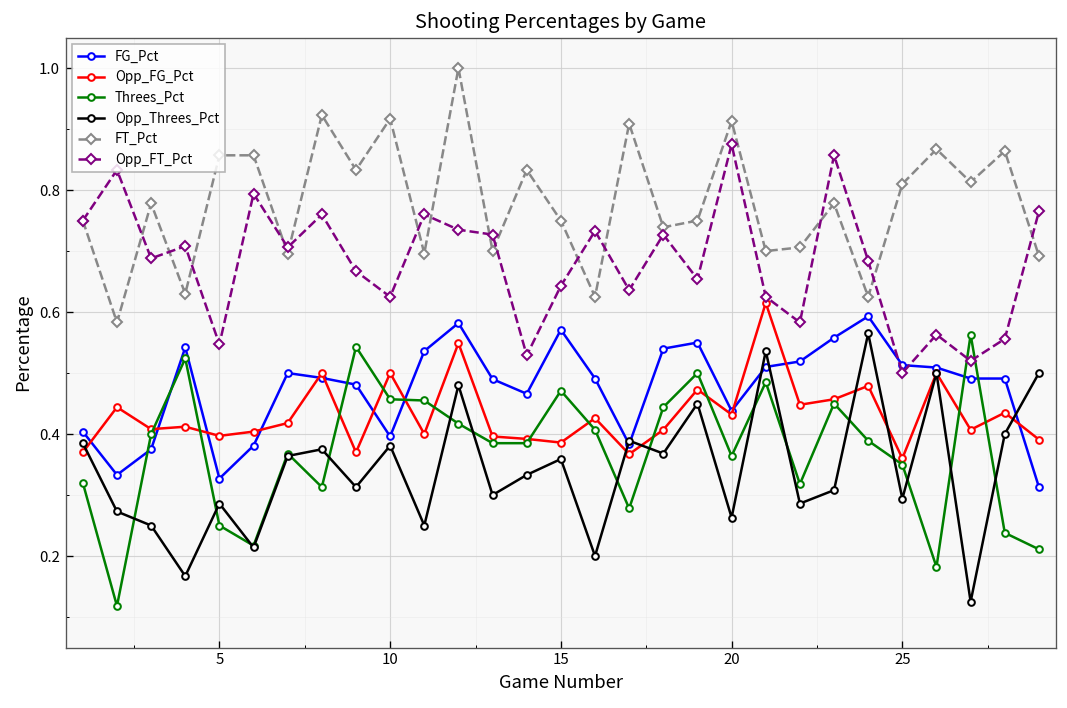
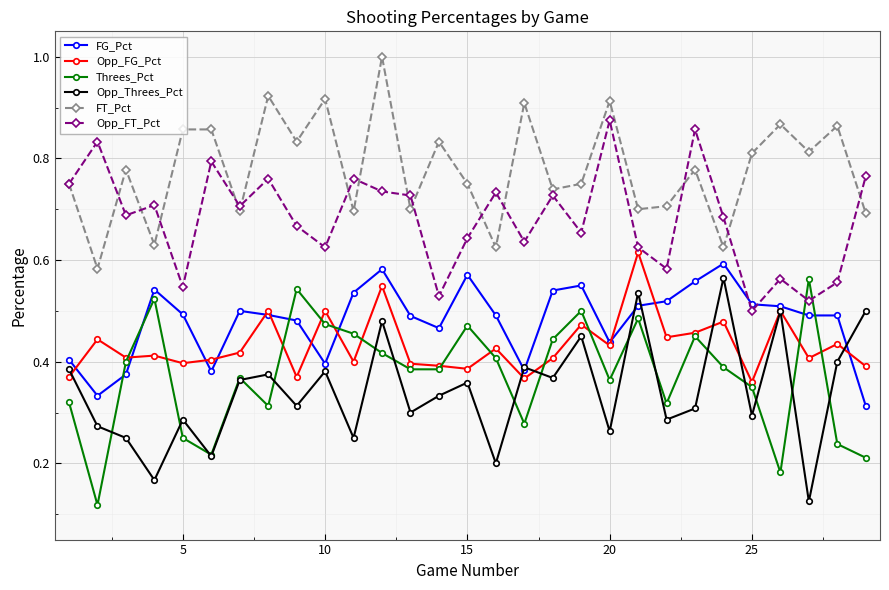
  {
    "FG_Pct": {
-     "5": 0.33,
+     "5": 0.49,
      "10": 0.40,
      "15": 0.57,
      "20": 0.44,
      "25": 0.51
    },
    "Opp_FG_Pct": {
      "5": 0.40,
      "10": 0.50,
      "15": 0.39,
      "20": 0.43,
      "25": 0.36
    },
    "Threes_Pct": {
      "5": 0.25,
-     "10": 0.46,
+     "10": 0.47,
      "15": 0.47,
      "20": 0.36,
      "25": 0.35
    },
    "Opp_Threes_Pct": {
      "5": 0.29,
      "10": 0.38,
      "15": 0.36,
      "20": 0.26,
      "25": 0.29
    },
    "FT_Pct": {
      "10": 0.92,
      "15": 0.75,
      "20": 0.91,
      "25": 0.81
    },
    "Opp_FT_Pct": {
      "5": 0.55,
      "10": 0.63,
      "15": 0.64,
      "20": 0.88,
      "25": 0.50
    }
  }
